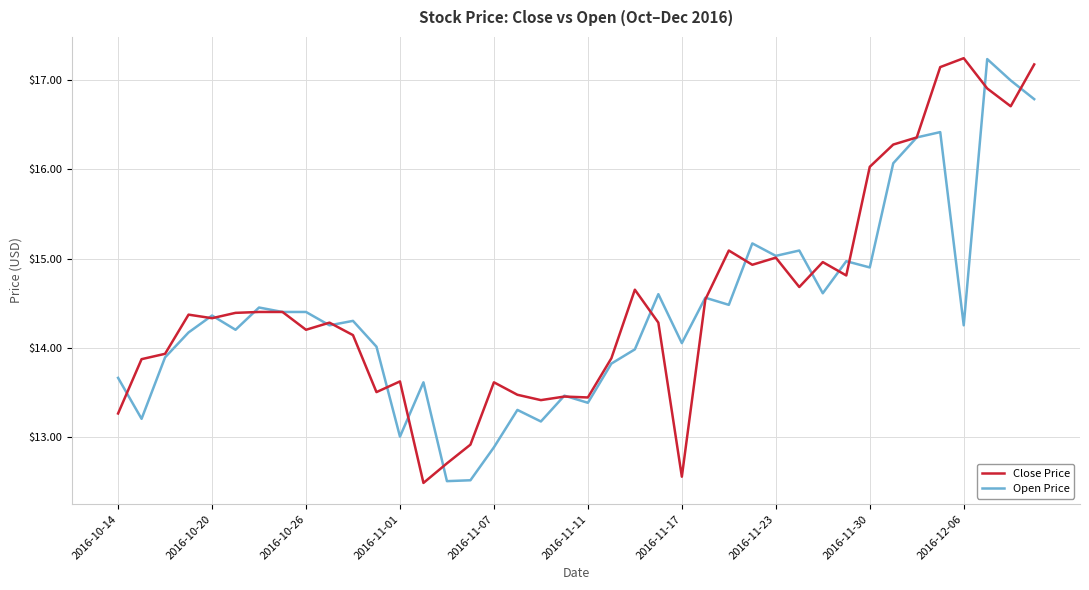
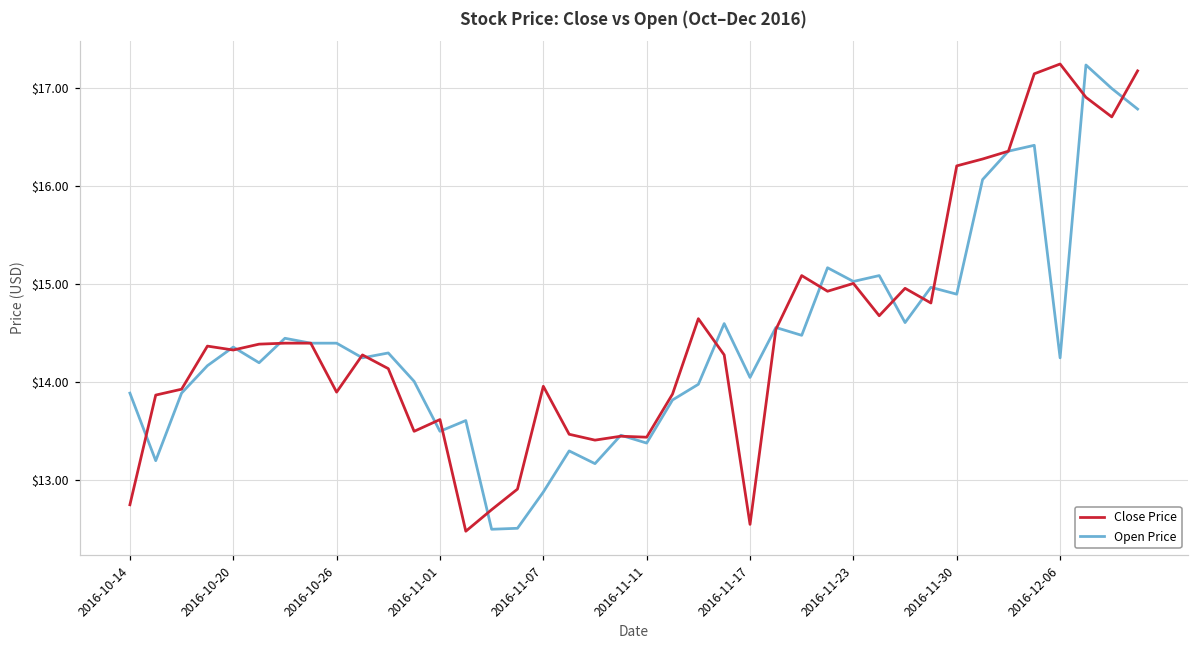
  {
    "Close Price": {
-     "2016-10-14": "$13.3",
+     "2016-10-14": "$12.8",
      "2016-10-20": "$14.3",
-     "2016-10-26": "$14.2",
+     "2016-10-26": "$13.9",
      "2016-11-01": "$13.6",
-     "2016-11-07": "$13.6",
+     "2016-11-07": "$14.0",
      "2016-11-11": "$13.4",
      "2016-11-17": "$12.6",
-     "2016-11-30": "$16.0",
+     "2016-11-30": "$16.2",
      "2016-12-06": "$17.3"
    },
    "Open Price": {
-     "2016-10-14": "$13.7",
+     "2016-10-14": "$13.9",
      "2016-10-20": "$14.4",
      "2016-10-26": "$14.4",
-     "2016-11-01": "$13.0",
+     "2016-11-01": "$13.5",
      "2016-11-07": "$12.9",
      "2016-11-11": "$13.4",
      "2016-11-17": "$14.1",
      "2016-11-30": "$14.9",
      "2016-12-06": "$14.3"
    }
  }
